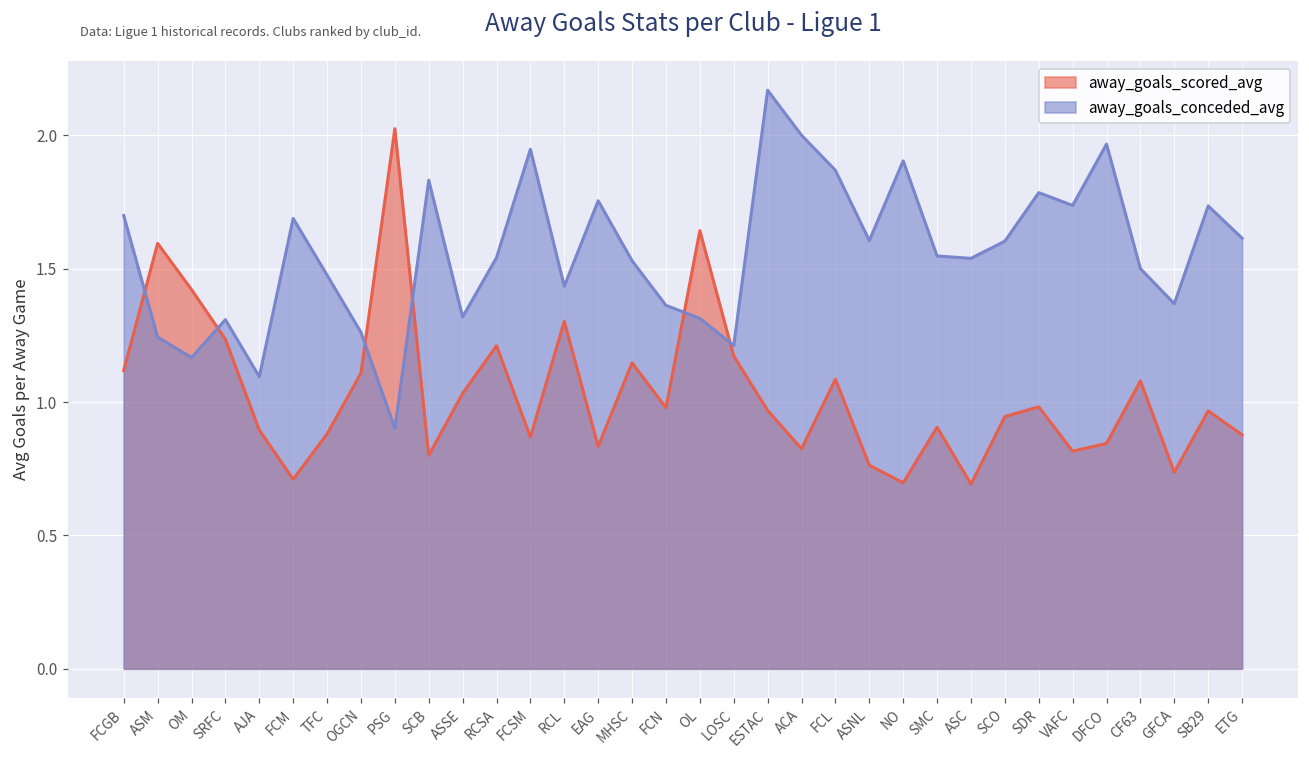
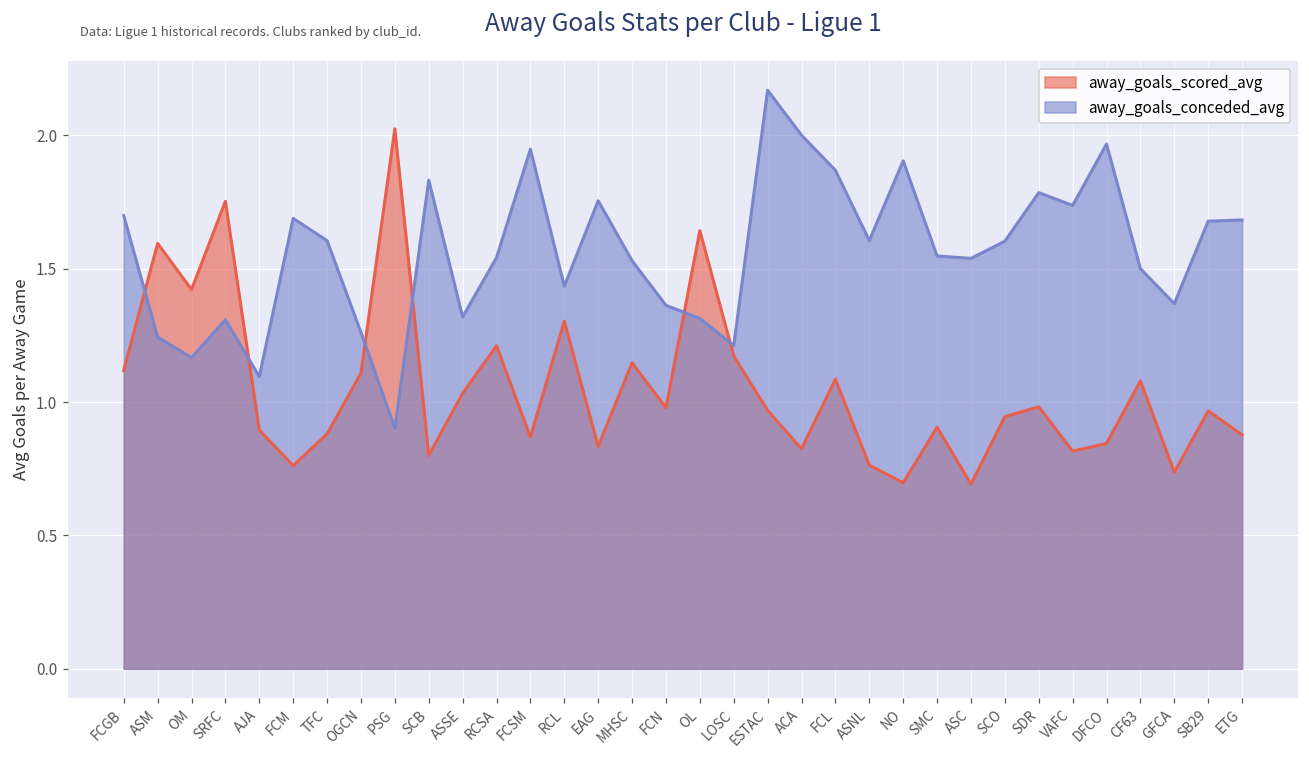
  {
    "away_goals_scored_avg": {
      "FCGB": 1.12,
      "ASM": 1.59,
      "OM": 1.42,
-     "SRFC": 1.24,
+     "SRFC": 1.75,
      "AJA": 0.89,
-     "FCM": 0.71,
+     "FCM": 0.76,
      "TFC": 0.88,
      "OGCN": 1.11,
      "PSG": 2.02,
      "SCB": 0.80,
      "ASSE": 1.03,
      "RCSA": 1.21,
      "FCSM": 0.87,
      "RCL": 1.30,
      "EAG": 0.83,
      "MHSC": 1.15,
      "FCN": 0.98,
      "OL": 1.64,
      "LOSC": 1.17,
      "ESTAC": 0.97,
      "ACA": 0.82,
      "FCL": 1.09,
      "ASNL": 0.76,
      "NO": 0.70,
      "SMC": 0.91,
      "ASC": 0.69,
      "SCO": 0.95,
      "SDR": 0.98,
      "VAFC": 0.82,
      "DFCO": 0.84,
      "CF63": 1.08,
      "GFCA": 0.74,
      "SB29": 0.97,
      "ETG": 0.88
    },
    "away_goals_conceded_avg": {
      "FCGB": 1.70,
      "ASM": 1.24,
      "OM": 1.17,
      "SRFC": 1.31,
      "AJA": 1.10,
      "FCM": 1.69,
-     "TFC": 1.48,
+     "TFC": 1.60,
      "OGCN": 1.26,
      "PSG": 0.90,
      "SCB": 1.83,
      "ASSE": 1.32,
      "RCSA": 1.54,
      "FCSM": 1.95,
      "RCL": 1.43,
      "EAG": 1.75,
      "MHSC": 1.53,
      "FCN": 1.36,
      "OL": 1.31,
      "LOSC": 1.21,
      "ESTAC": 2.17,
      "ACA": 2.00,
      "FCL": 1.87,
      "ASNL": 1.61,
      "NO": 1.90,
      "SMC": 1.55,
      "ASC": 1.54,
      "SCO": 1.60,
      "SDR": 1.78,
      "VAFC": 1.74,
      "DFCO": 1.97,
      "CF63": 1.50,
      "GFCA": 1.37,
-     "SB29": 1.74,
-     "ETG": 1.61
+     "SB29": 1.68,
+     "ETG": 1.68
    }
  }
